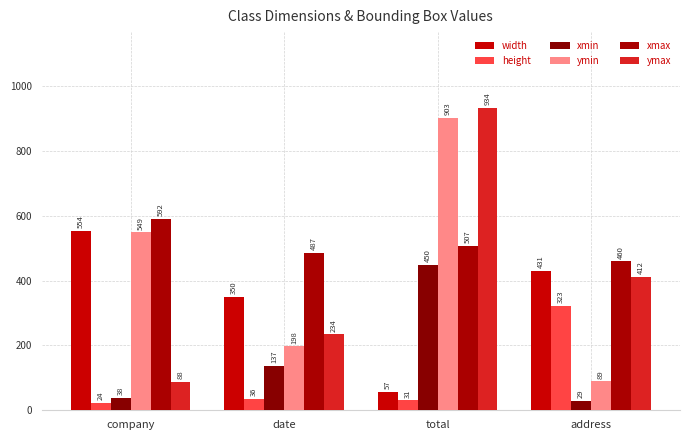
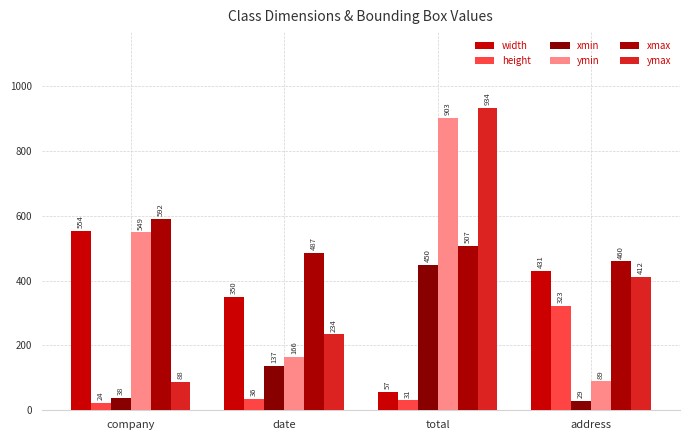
  {
    "ymin": {
      "company": 549,
-     "date": 198,
+     "date": 166,
      "total": 903,
      "address": 89
    }
  }
